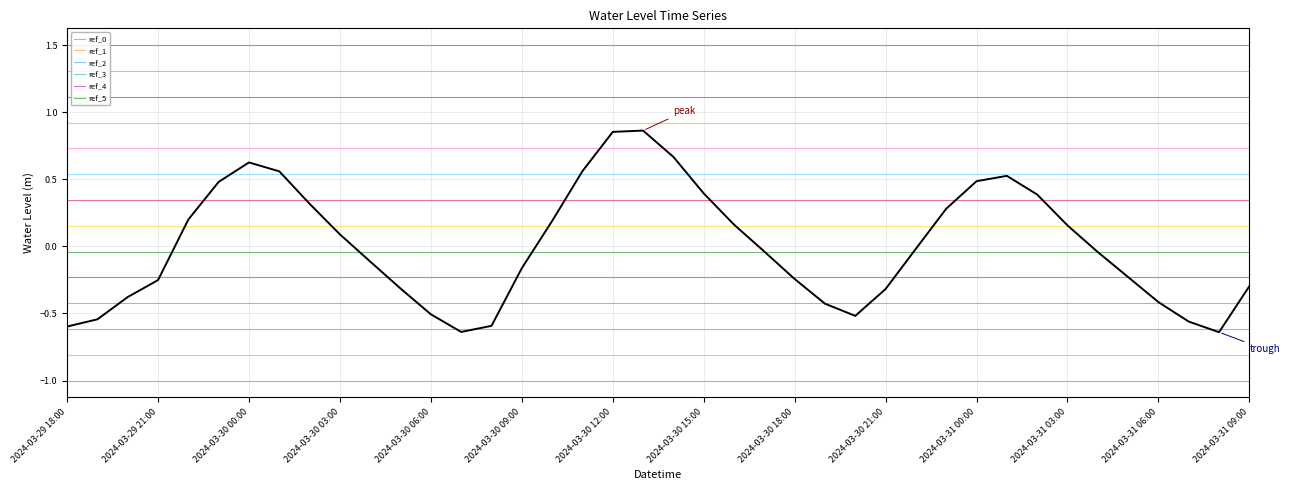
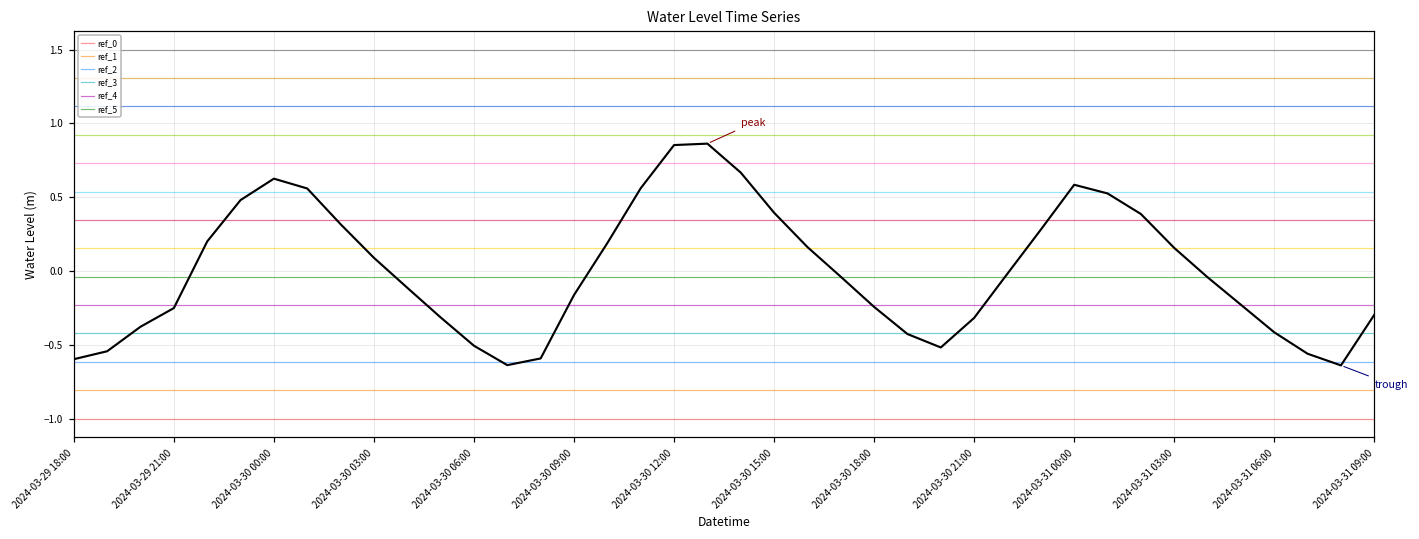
  {
    "2024-03-29 18:00": -0.60,
    "2024-03-29 21:00": -0.25,
    "2024-03-30 00:00": 0.63,
    "2024-03-30 03:00": 0.09,
    "2024-03-30 06:00": -0.51,
    "2024-03-30 09:00": -0.16,
    "2024-03-30 12:00": 0.85,
    "2024-03-30 15:00": 0.40,
    "2024-03-30 18:00": -0.24,
    "2024-03-30 21:00": -0.32,
-   "2024-03-31 00:00": 0.49,
+   "2024-03-31 00:00": 0.58,
    "2024-03-31 03:00": 0.16,
    "2024-03-31 06:00": -0.42,
    "2024-03-31 09:00": -0.30
  }
